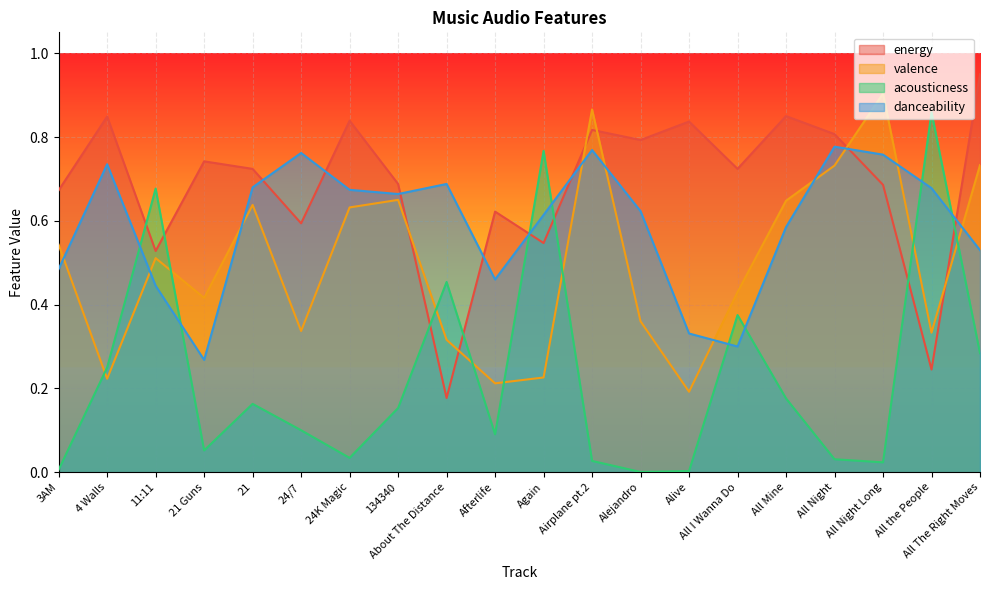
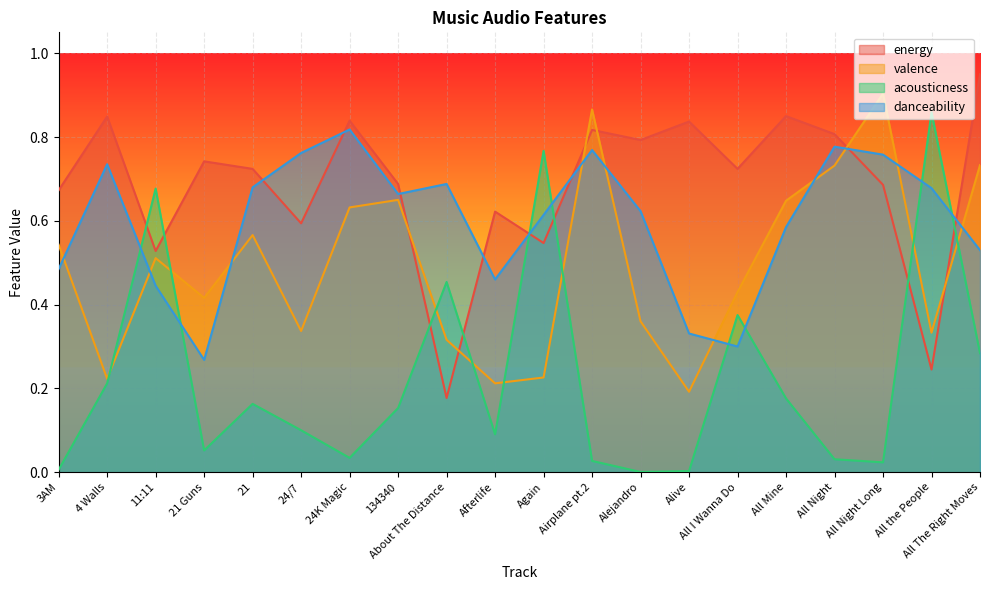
  {
    "energy": {
      "3AM": 0.67,
      "4 Walls": 0.85,
      "11:11": 0.53,
      "21 Guns": 0.74,
      "21": 0.72,
      "24/7": 0.59,
      "24K Magic": 0.84,
      "134340": 0.69,
      "About The Distance": 0.18,
      "Afterlife": 0.62,
      "Again": 0.55,
      "Airplane pt.2": 0.82,
      "Alejandro": 0.79,
      "Alive": 0.84,
      "All I Wanna Do": 0.72,
      "All Mine": 0.85,
      "All Night": 0.81,
      "All Night Long": 0.69,
      "All the People": 0.25,
      "All The Right Moves": 0.95
    },
    "valence": {
      "3AM": 0.54,
      "4 Walls": 0.22,
      "11:11": 0.51,
      "21 Guns": 0.42,
-     "21": 0.64,
+     "21": 0.57,
      "24/7": 0.34,
      "24K Magic": 0.63,
      "134340": 0.65,
      "About The Distance": 0.32,
      "Afterlife": 0.21,
      "Again": 0.23,
      "Airplane pt.2": 0.87,
      "Alejandro": 0.36,
      "Alive": 0.19,
      "All I Wanna Do": 0.43,
      "All Mine": 0.65,
      "All Night": 0.73,
      "All the People": 0.33,
      "All The Right Moves": 0.73
    },
    "acousticness": {
      "3AM": 0.01,
-     "4 Walls": 0.25,
+     "4 Walls": 0.21,
      "11:11": 0.68,
      "21 Guns": 0.05,
      "21": 0.16,
      "24/7": 0.10,
      "24K Magic": 0.03,
      "134340": 0.15,
      "About The Distance": 0.45,
      "Afterlife": 0.09,
      "Again": 0.77,
      "Airplane pt.2": 0.03,
      "Alejandro": 0.00,
      "Alive": 0.00,
      "All I Wanna Do": 0.38,
      "All Mine": 0.18,
      "All Night": 0.03,
      "All Night Long": 0.02,
      "All The Right Moves": 0.28
    },
    "danceability": {
      "3AM": 0.49,
      "4 Walls": 0.74,
      "11:11": 0.45,
      "21 Guns": 0.27,
      "21": 0.68,
      "24/7": 0.76,
-     "24K Magic": 0.67,
+     "24K Magic": 0.82,
      "134340": 0.66,
      "About The Distance": 0.69,
      "Afterlife": 0.46,
      "Again": 0.61,
      "Airplane pt.2": 0.77,
      "Alejandro": 0.62,
      "Alive": 0.33,
      "All I Wanna Do": 0.30,
      "All Mine": 0.59,
      "All Night": 0.78,
      "All Night Long": 0.76,
      "All the People": 0.68,
      "All The Right Moves": 0.53
    }
  }
